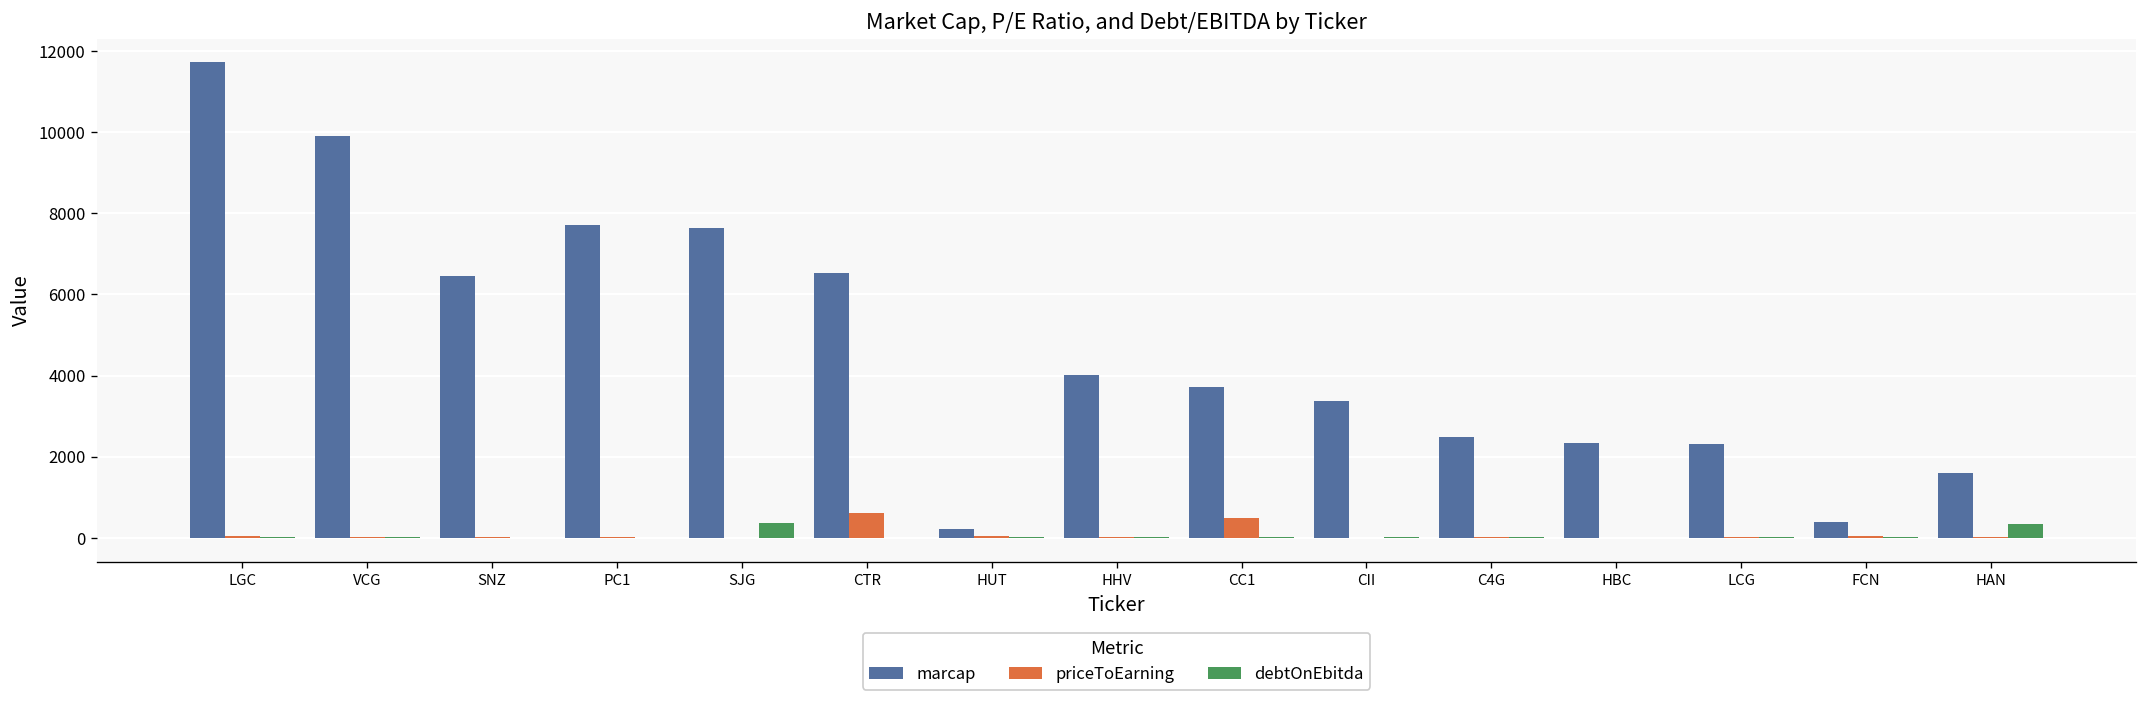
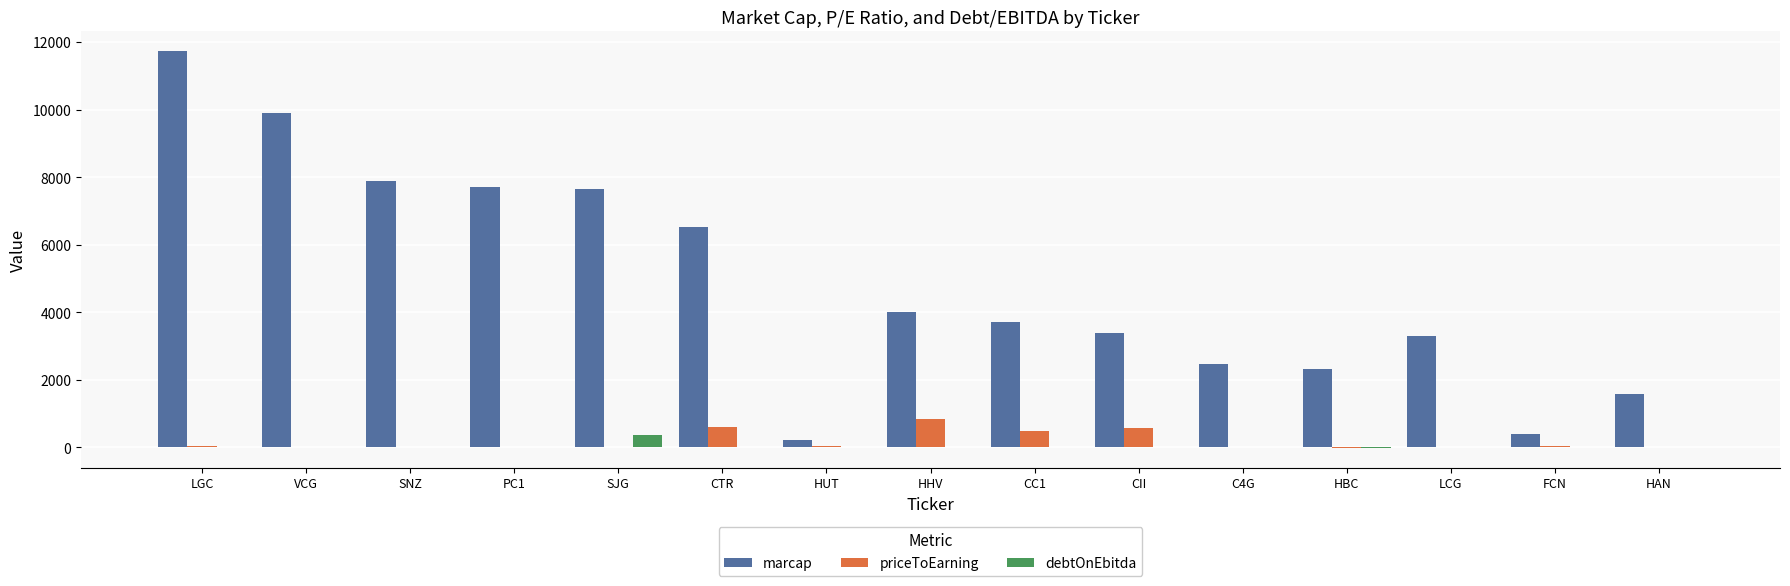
  {
    "marcap": {
      "LGC": 11700,
      "VCG": 9900,
-     "SNZ": 6500,
+     "SNZ": 7900,
      "PC1": 7700,
      "SJG": 7600,
      "CTR": 6500,
      "HUT": 200,
      "HHV": 4000,
      "CC1": 3700,
      "CII": 3400,
      "C4G": 2500,
      "HBC": 2300,
-     "LCG": 2300,
+     "LCG": 3300,
      "FCN": 400,
      "HAN": 1600
    },
    "priceToEarning": {
      "CTR": 600,
-     "HHV": 0,
+     "HHV": 800,
      "CC1": 500,
-     "CII": 0
+     "CII": 600
    },
    "debtOnEbitda": {
      "SJG": 400,
-     "HAN": 300
+     "HAN": 0
    }
  }
